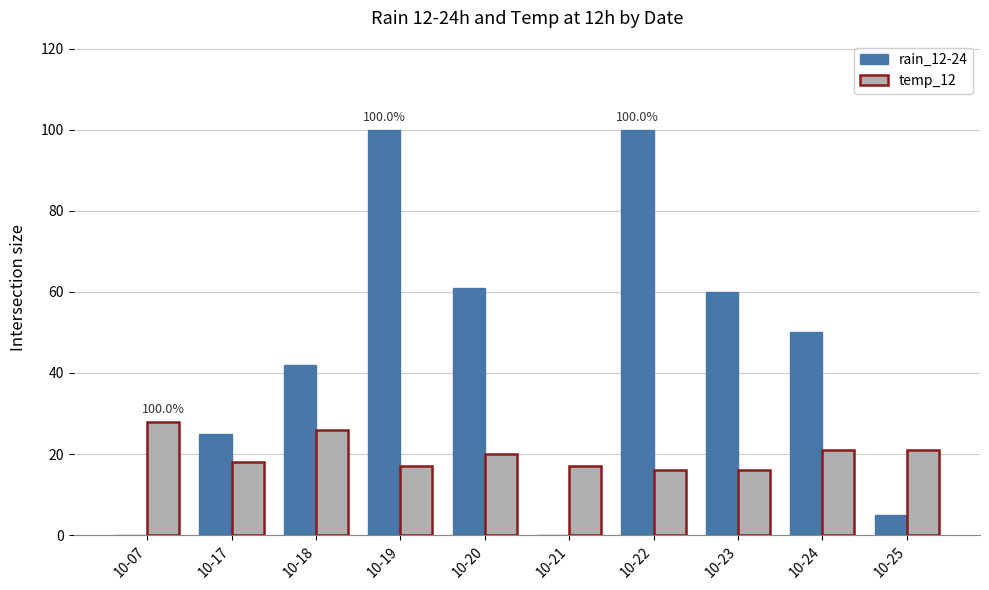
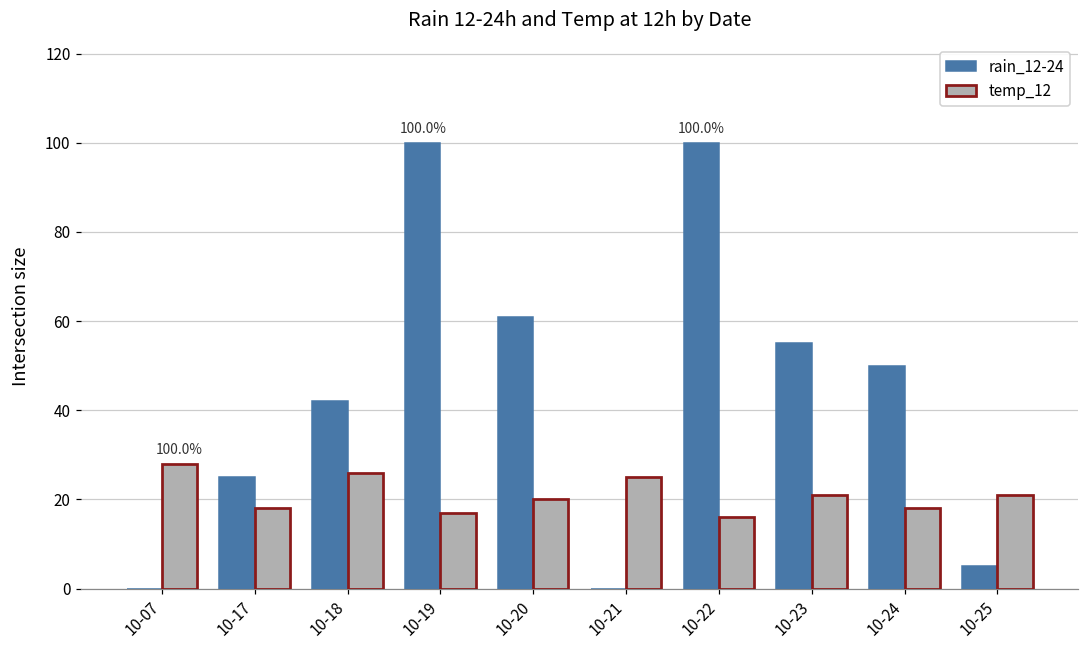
  {
    "rain_12-24": {
      "10-07": 0,
      "10-17": 25,
      "10-18": 42,
      "10-20": 61,
      "10-21": 0,
-     "10-23": 60,
+     "10-23": 55,
      "10-24": 50,
      "10-25": 5
    },
    "temp_12": {
      "10-17": 18,
      "10-18": 26,
      "10-19": 17,
      "10-20": 20,
-     "10-21": 17,
+     "10-21": 25,
      "10-22": 16,
-     "10-23": 16,
-     "10-24": 21,
+     "10-23": 21,
+     "10-24": 18,
      "10-25": 21
    }
  }
